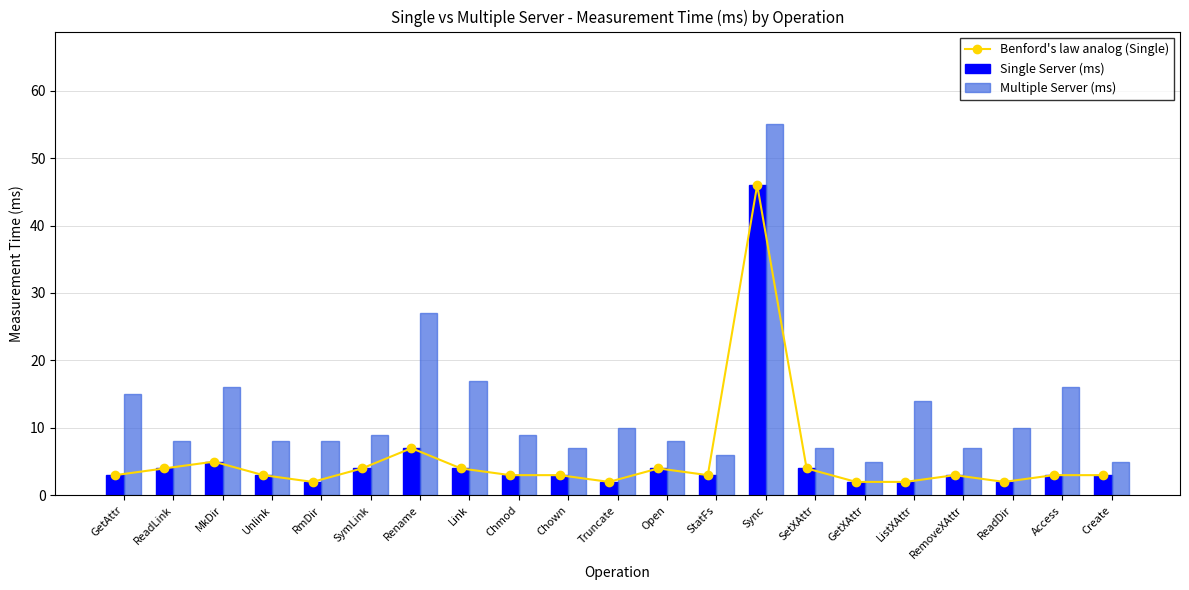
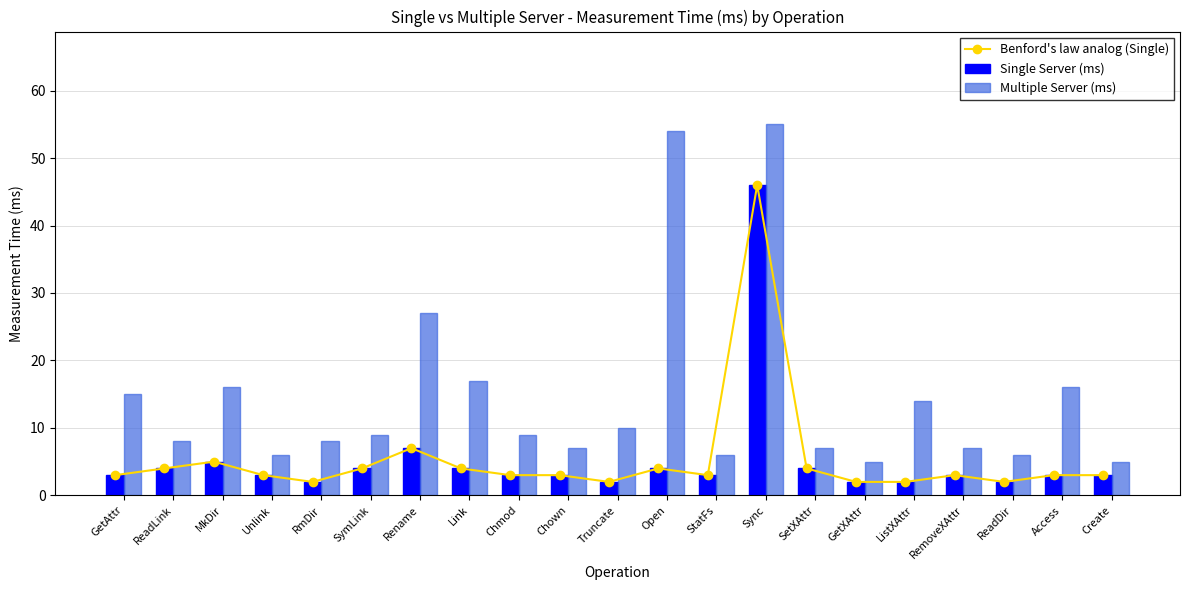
  {
    "Single Server (ms)": {
      "GetAttr": 3,
      "ReadLink": 4,
      "MkDir": 5,
      "Unlink": 3,
      "RmDir": 2,
      "SymLink": 4,
      "Rename": 7,
      "Link": 4,
      "Chmod": 3,
      "Chown": 3,
      "Truncate": 2,
      "Open": 4,
      "StatFs": 3,
      "Sync": 46,
      "SetXAttr": 4,
      "GetXAttr": 2,
      "ListXAttr": 2,
      "RemoveXAttr": 3,
      "ReadDir": 2,
      "Access": 3,
      "Create": 3
    },
    "Multiple Server (ms)": {
      "GetAttr": 15,
      "ReadLink": 8,
      "MkDir": 16,
-     "Unlink": 8,
+     "Unlink": 6,
      "RmDir": 8,
      "SymLink": 9,
      "Rename": 27,
      "Link": 17,
      "Chmod": 9,
      "Chown": 7,
      "Truncate": 10,
-     "Open": 8,
+     "Open": 54,
      "StatFs": 6,
      "Sync": 55,
      "SetXAttr": 7,
      "GetXAttr": 5,
      "ListXAttr": 14,
      "RemoveXAttr": 7,
-     "ReadDir": 10,
+     "ReadDir": 6,
      "Access": 16,
      "Create": 5
    }
  }
